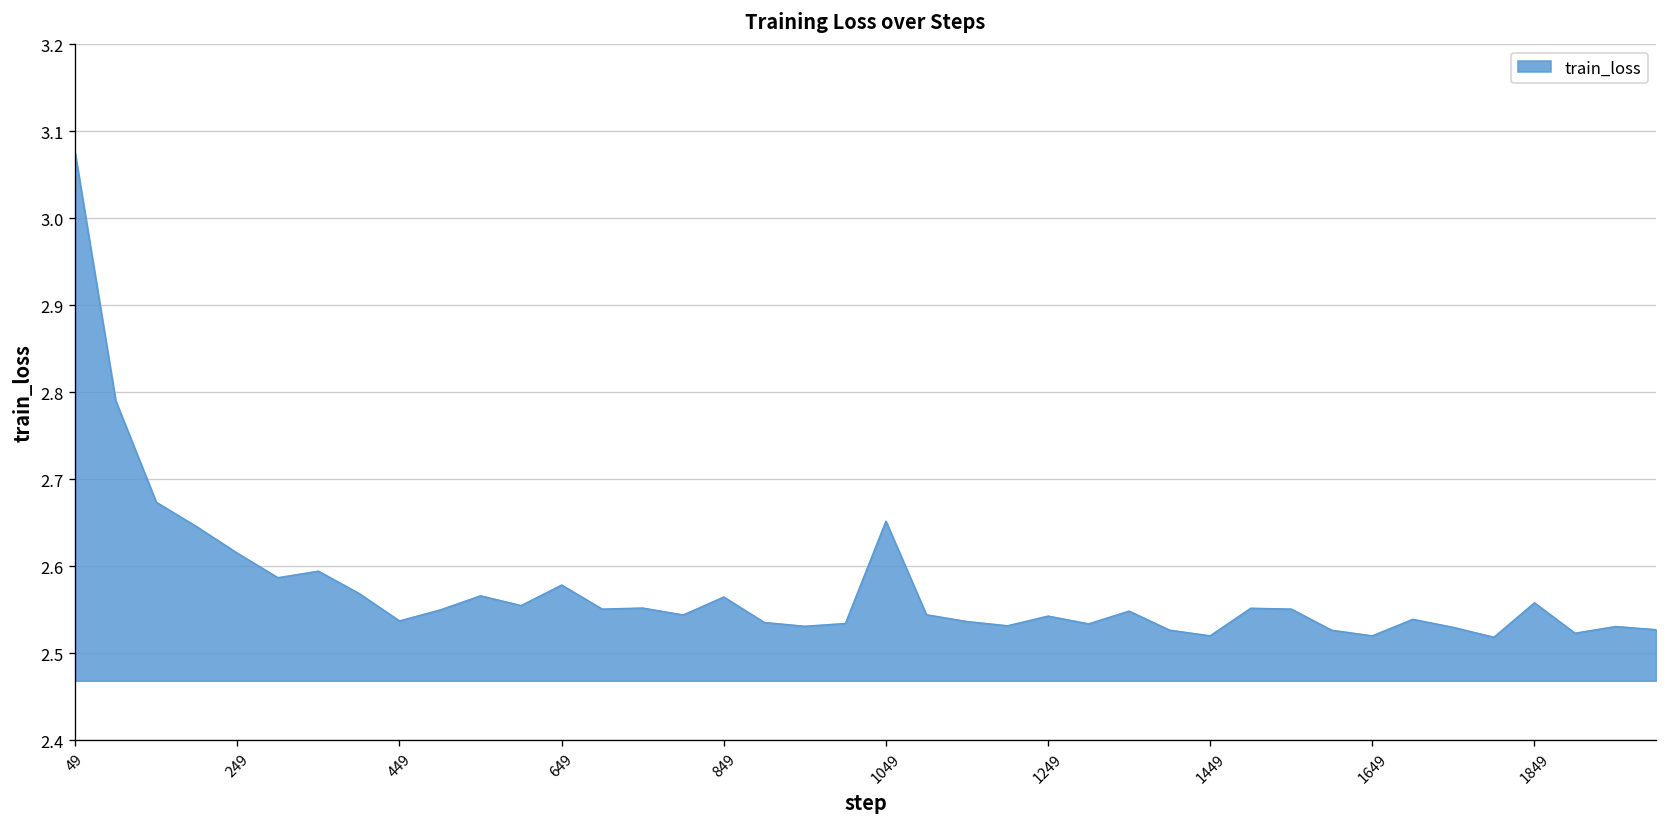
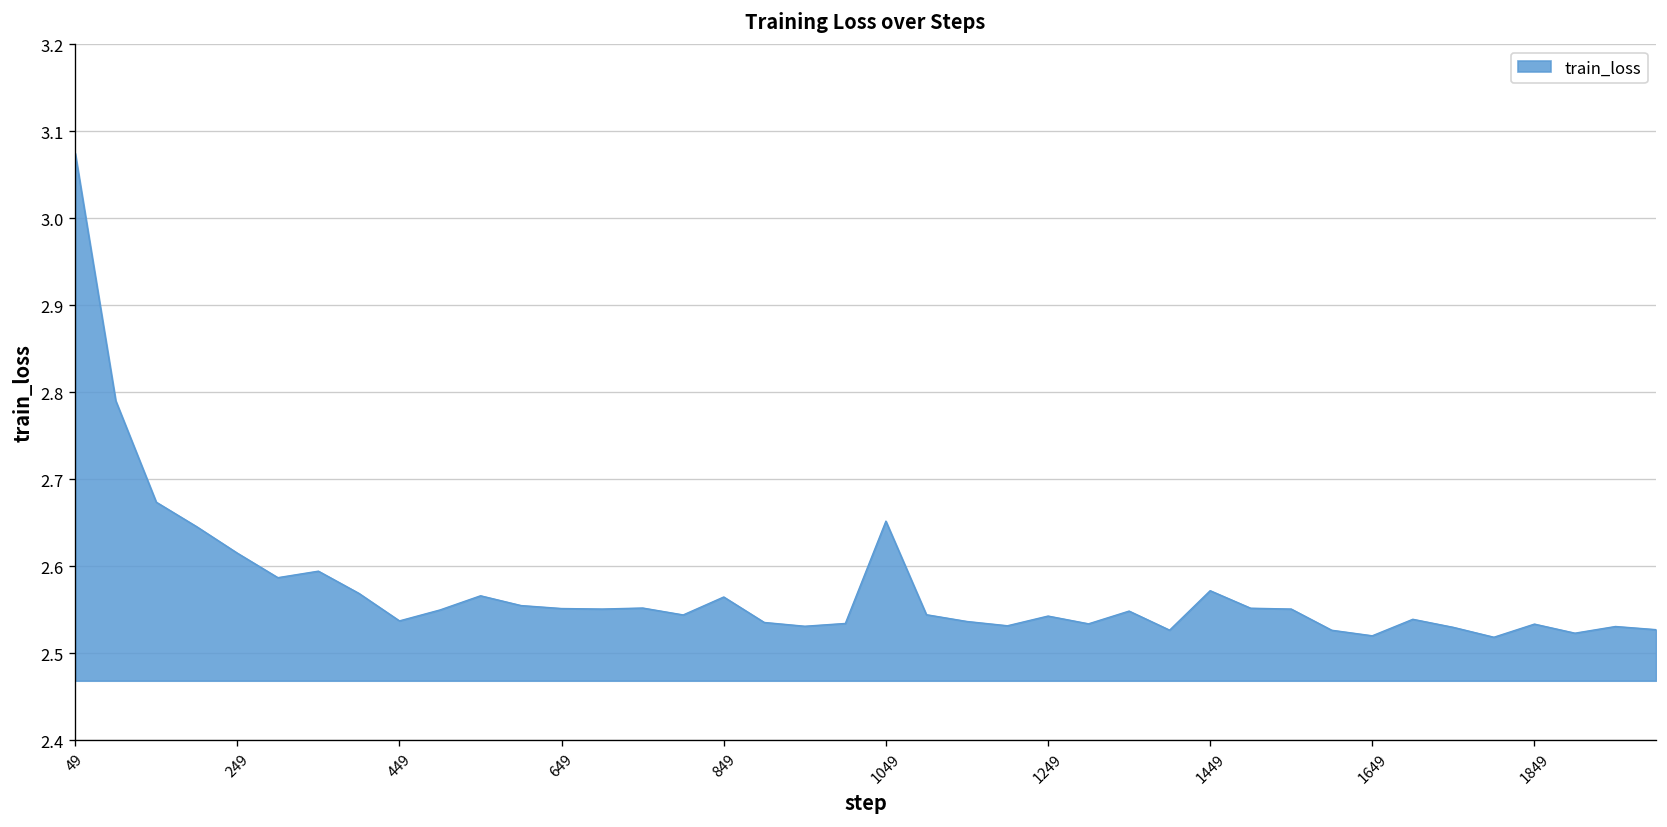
  {
    "49": 3.07,
    "249": 2.62,
    "449": 2.54,
-   "649": 2.58,
+   "649": 2.55,
    "849": 2.56,
    "1049": 2.65,
    "1249": 2.54,
-   "1449": 2.52,
+   "1449": 2.57,
    "1649": 2.52,
-   "1849": 2.56
+   "1849": 2.53
  }
